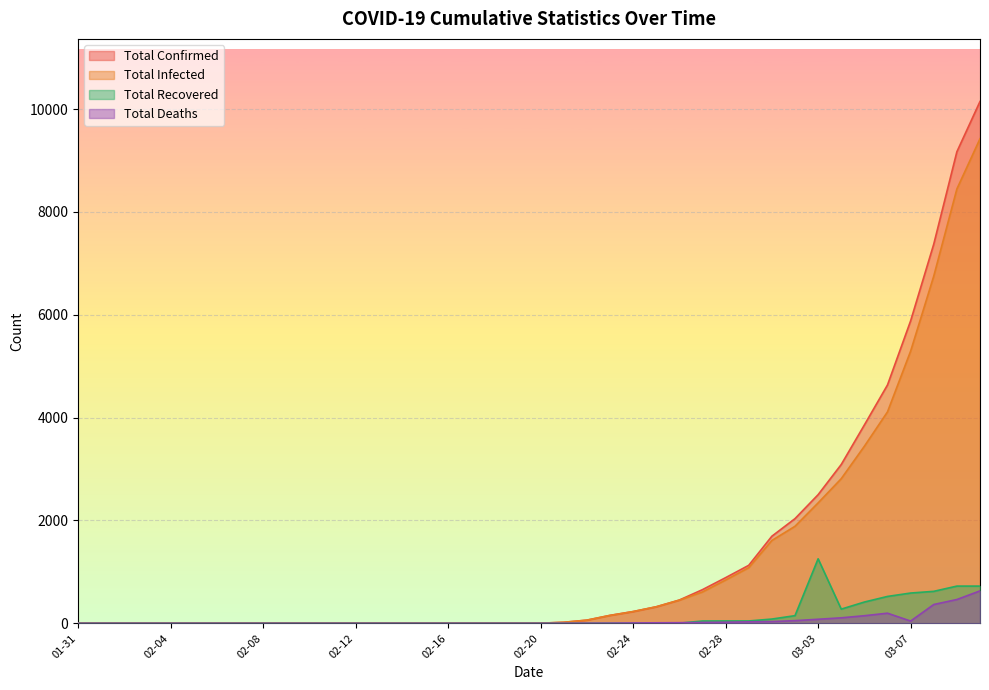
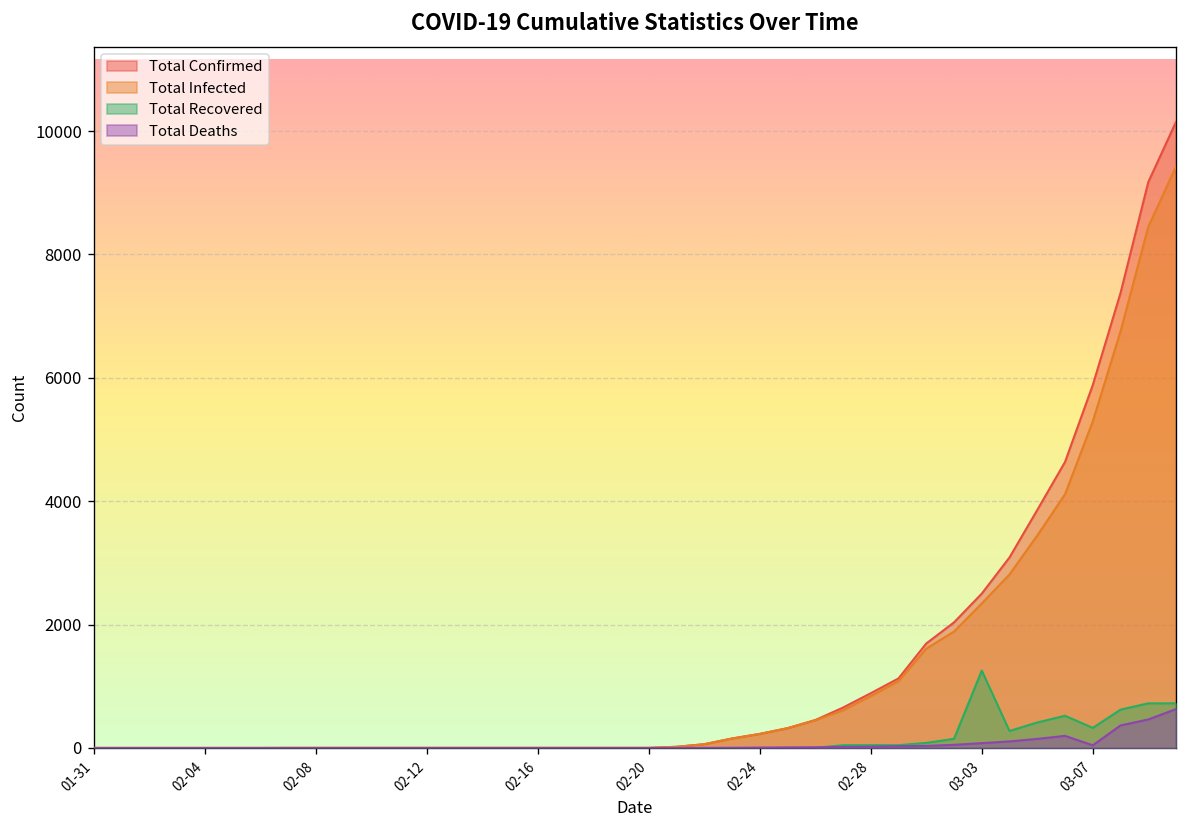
  {
    "Total Recovered": {
      "03-03": 1300,
-     "03-07": 600
+     "03-07": 300
    },
    "Total Deaths": {
      "03-03": 100,
      "03-07": 0
    }
  }
